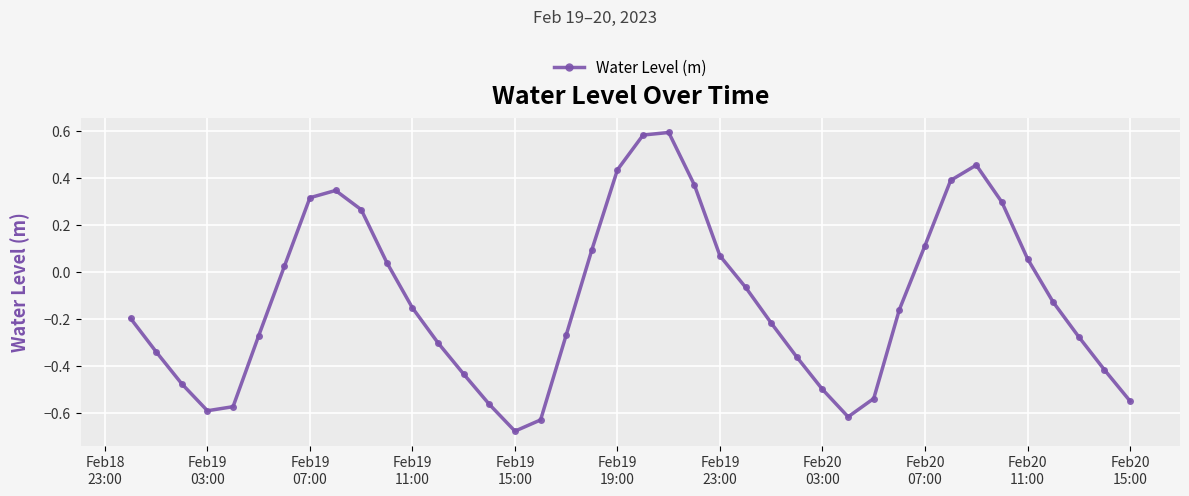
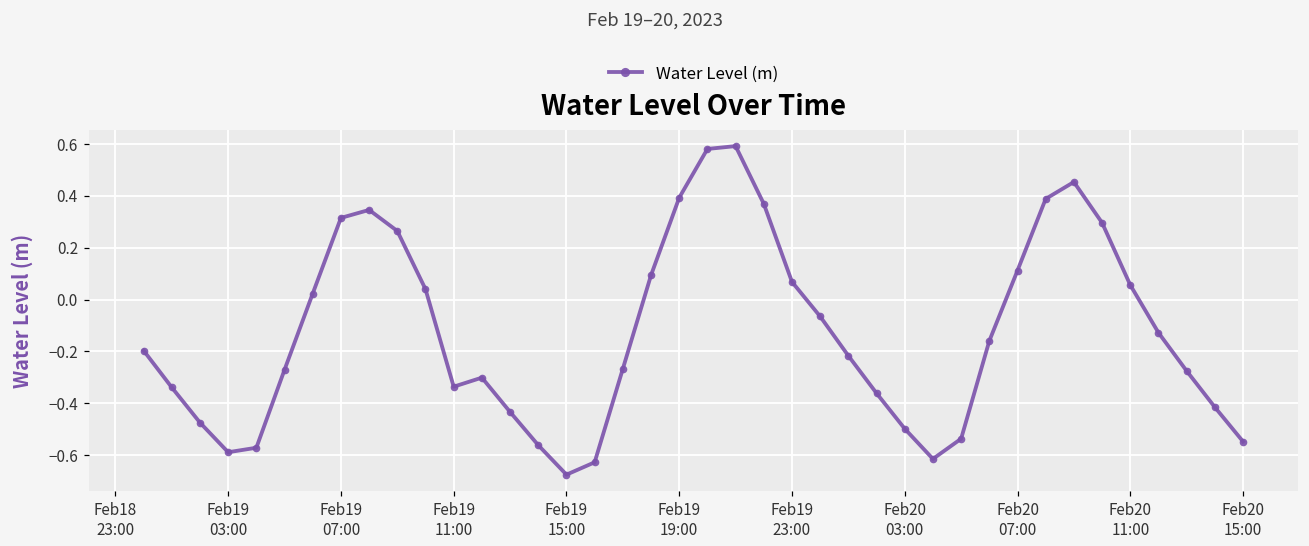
  {
    "Feb19 03:00": -0.59,
    "Feb19 07:00": 0.31,
-   "Feb19 11:00": -0.15,
+   "Feb19 11:00": -0.34,
    "Feb19 15:00": -0.68,
-   "Feb19 19:00": 0.43,
+   "Feb19 19:00": 0.39,
    "Feb19 23:00": 0.07,
    "Feb20 03:00": -0.50,
    "Feb20 07:00": 0.11,
    "Feb20 11:00": 0.06,
    "Feb20 15:00": -0.55
  }
